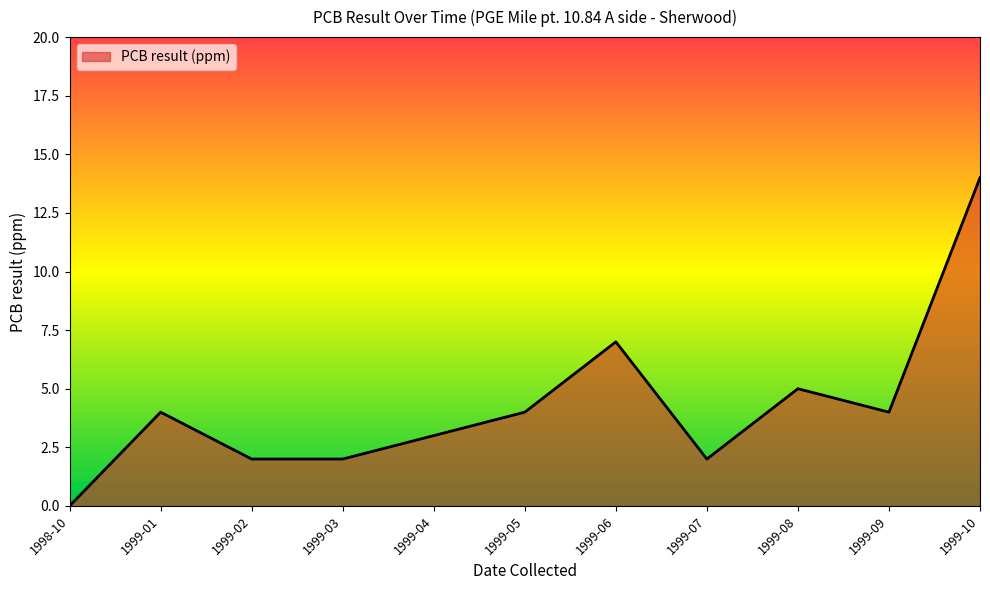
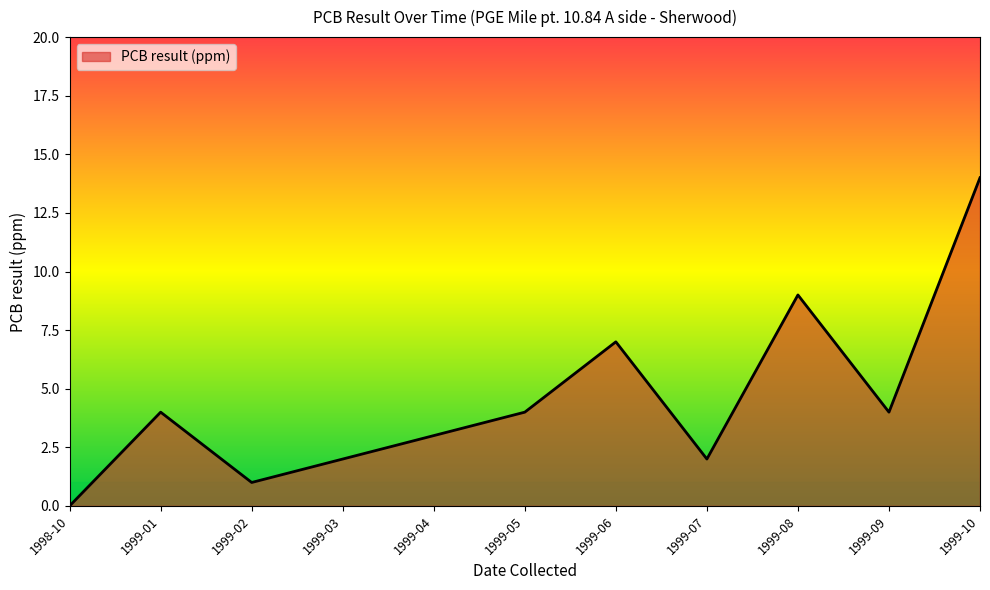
  {
    "1998-10": 0,
    "1999-01": 4,
-   "1999-02": 2,
+   "1999-02": 1,
    "1999-03": 2,
    "1999-04": 3,
    "1999-05": 4,
    "1999-06": 7,
    "1999-07": 2,
-   "1999-08": 5,
+   "1999-08": 9,
    "1999-09": 4,
    "1999-10": 14
  }
